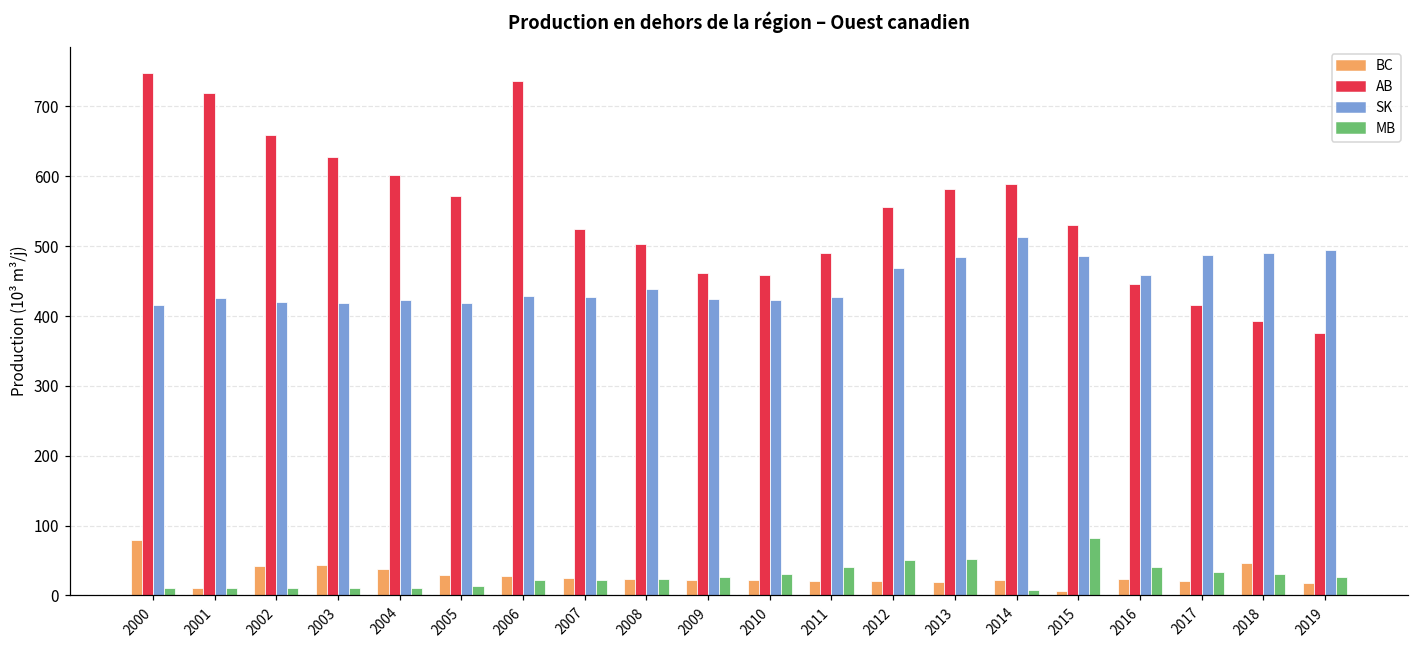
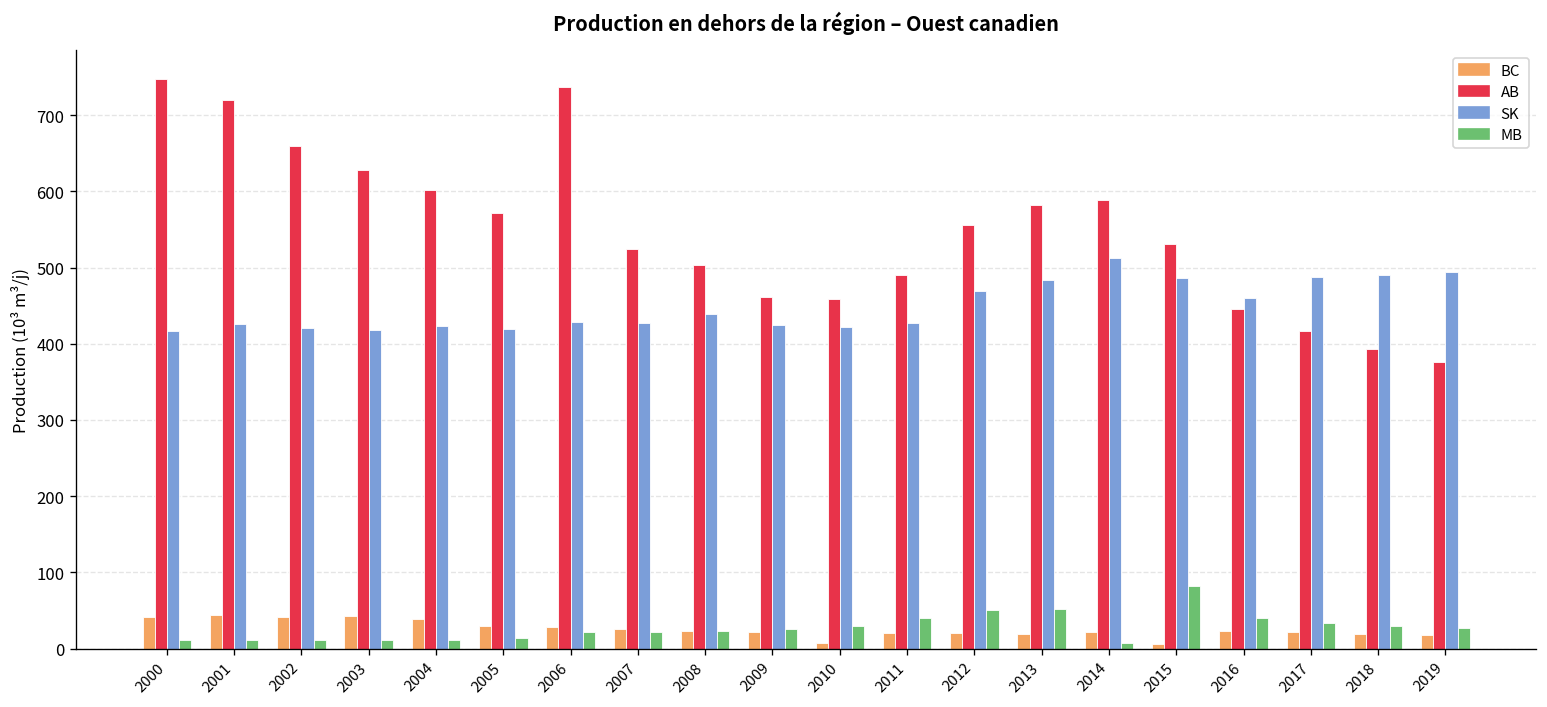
  {
    "BC": {
-     "2000": 80,
-     "2001": 10,
+     "2000": 40,
+     "2001": 40,
      "2002": 40,
      "2003": 40,
      "2004": 40,
      "2005": 30,
      "2006": 30,
      "2007": 30,
      "2008": 20,
      "2009": 20,
-     "2010": 20,
+     "2010": 10,
      "2011": 20,
      "2012": 20,
      "2013": 20,
      "2014": 20,
      "2015": 10,
      "2016": 20,
      "2017": 20,
-     "2018": 50,
+     "2018": 20,
      "2019": 20
    },
    "AB": {
      "2000": 750,
      "2001": 720,
      "2002": 660,
      "2003": 630,
      "2004": 600,
      "2005": 570,
      "2006": 740,
      "2007": 520,
      "2008": 500,
      "2009": 460,
      "2010": 460,
      "2011": 490,
      "2012": 560,
      "2013": 580,
      "2014": 590,
      "2015": 530,
      "2016": 450,
      "2017": 420,
      "2018": 390,
      "2019": 380
    },
    "SK": {
      "2000": 420,
      "2001": 430,
      "2002": 420,
      "2003": 420,
      "2004": 420,
      "2005": 420,
      "2006": 430,
      "2007": 430,
      "2008": 440,
      "2009": 420,
      "2010": 420,
      "2011": 430,
      "2012": 470,
      "2013": 480,
      "2014": 510,
      "2015": 490,
      "2016": 460,
      "2017": 490,
      "2018": 490,
      "2019": 490
    },
    "MB": {
      "2000": 10,
      "2001": 10,
      "2002": 10,
      "2003": 10,
      "2004": 10,
      "2005": 10,
      "2006": 20,
      "2007": 20,
      "2008": 20,
      "2009": 30,
      "2010": 30,
      "2011": 40,
      "2012": 50,
      "2013": 50,
      "2014": 10,
      "2015": 80,
      "2016": 40,
      "2017": 30,
      "2018": 30,
      "2019": 30
    }
  }
